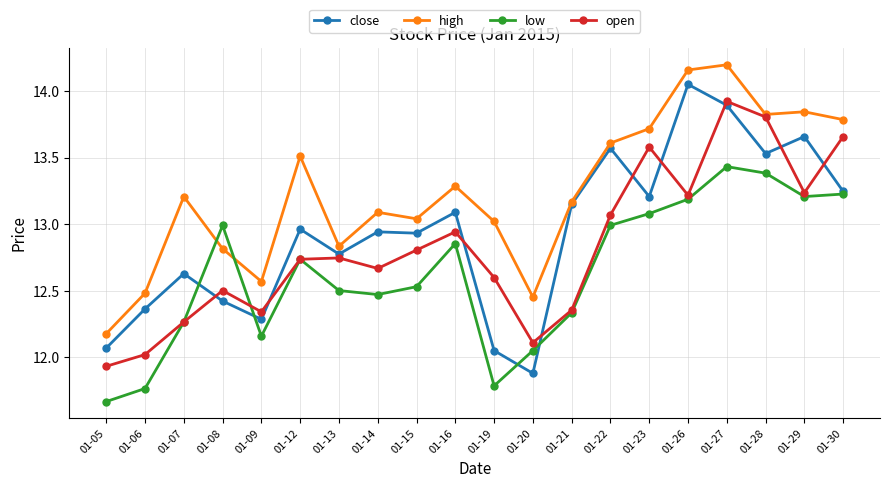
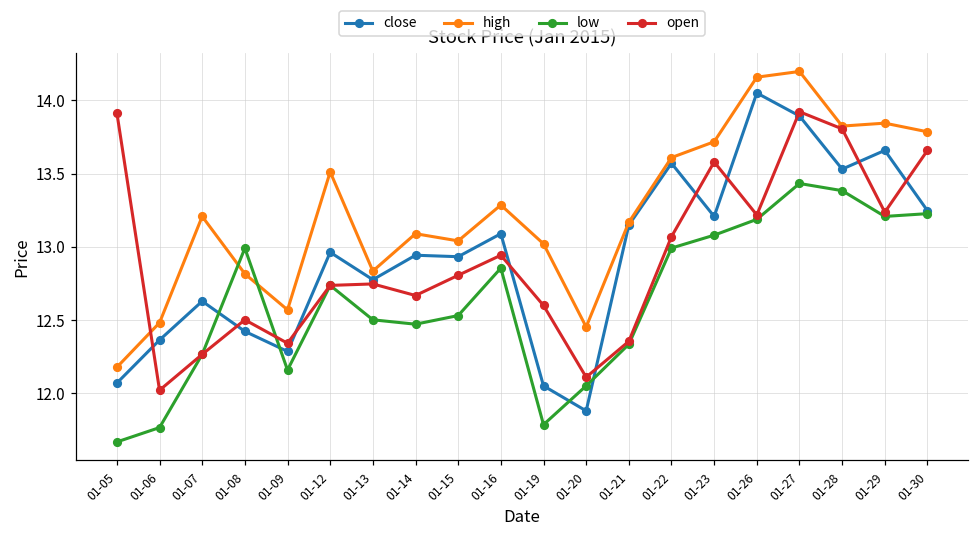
  {
    "close": {
      "01-05": 12.07,
      "01-06": 12.36,
      "01-07": 12.63,
      "01-08": 12.42,
      "01-09": 12.29,
      "01-12": 12.96,
      "01-13": 12.78,
      "01-14": 12.94,
      "01-15": 12.93,
      "01-16": 13.09,
      "01-19": 12.05,
      "01-20": 11.88,
      "01-22": 13.57,
      "01-23": 13.21,
      "01-26": 14.05,
      "01-27": 13.89,
      "01-28": 13.53,
      "01-29": 13.66,
      "01-30": 13.25
    },
    "high": {
      "01-05": 12.18,
      "01-06": 12.48,
      "01-07": 13.21,
      "01-08": 12.82,
      "01-09": 12.57,
      "01-12": 13.51,
      "01-13": 12.84,
      "01-14": 13.09,
      "01-15": 13.04,
      "01-16": 13.29,
      "01-19": 13.02,
      "01-20": 12.45,
      "01-22": 13.61,
      "01-23": 13.72,
      "01-26": 14.16,
      "01-27": 14.20,
      "01-29": 13.85,
      "01-30": 13.79
    },
    "low": {
      "01-05": 11.67,
      "01-06": 11.77,
      "01-08": 12.99,
      "01-09": 12.16,
      "01-13": 12.50,
      "01-14": 12.47,
      "01-15": 12.53,
      "01-16": 12.86,
      "01-19": 11.79,
      "01-20": 12.05,
      "01-21": 12.34,
      "01-22": 12.99,
      "01-23": 13.08,
      "01-26": 13.19,
      "01-27": 13.43,
      "01-28": 13.38,
      "01-29": 13.21,
      "01-30": 13.23
    },
    "open": {
-     "01-05": 11.93,
+     "01-05": 13.92,
      "01-06": 12.02,
      "01-08": 12.50,
      "01-09": 12.34,
      "01-13": 12.75,
      "01-14": 12.67,
      "01-15": 12.81,
      "01-16": 12.94,
      "01-19": 12.60,
      "01-20": 12.11,
      "01-21": 12.36,
      "01-22": 13.07,
      "01-23": 13.58,
      "01-26": 13.22,
      "01-27": 13.92,
      "01-29": 13.24,
      "01-30": 13.66
    }
  }
